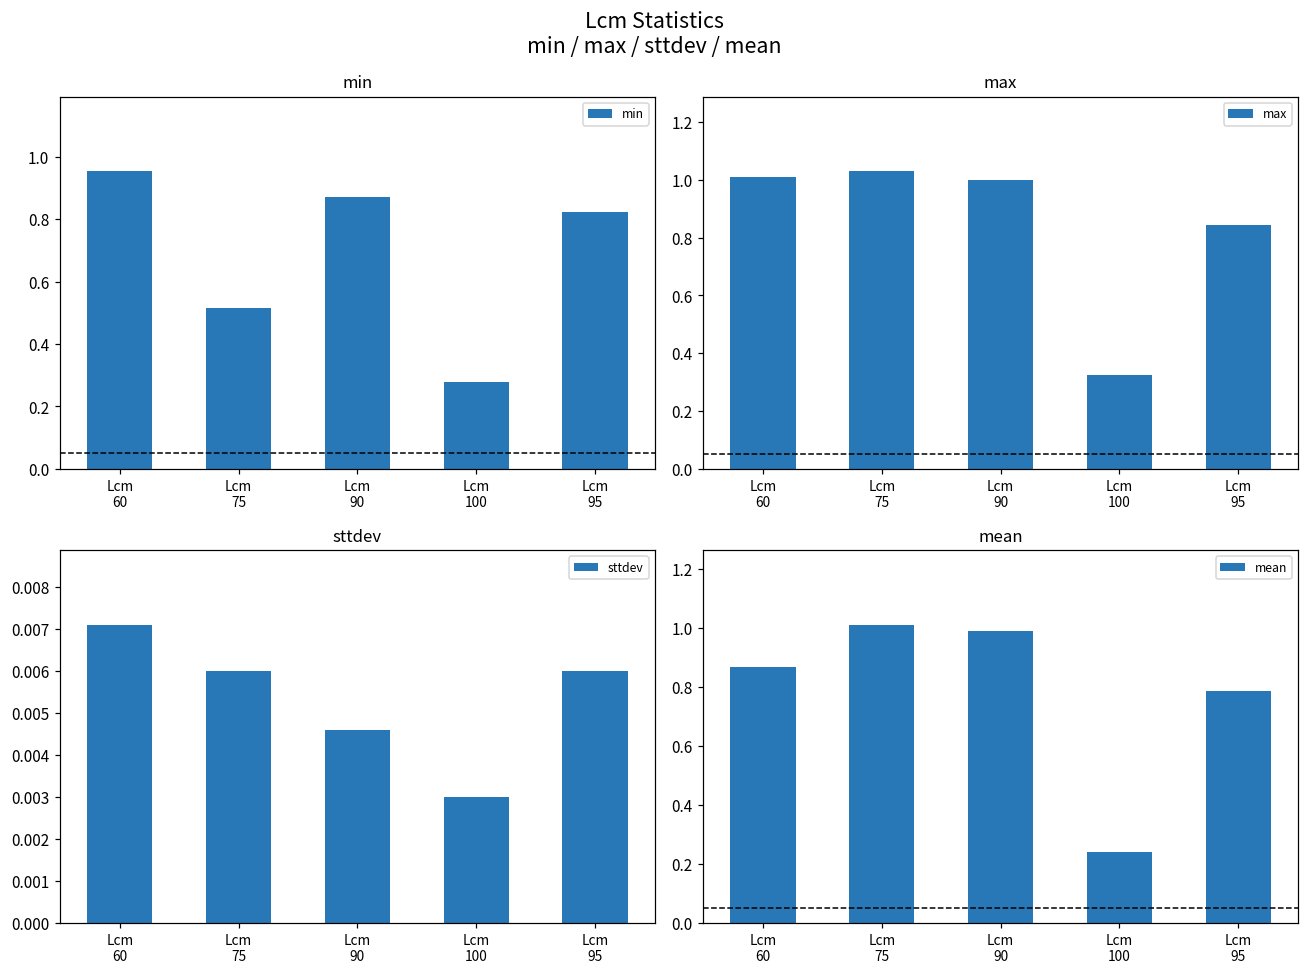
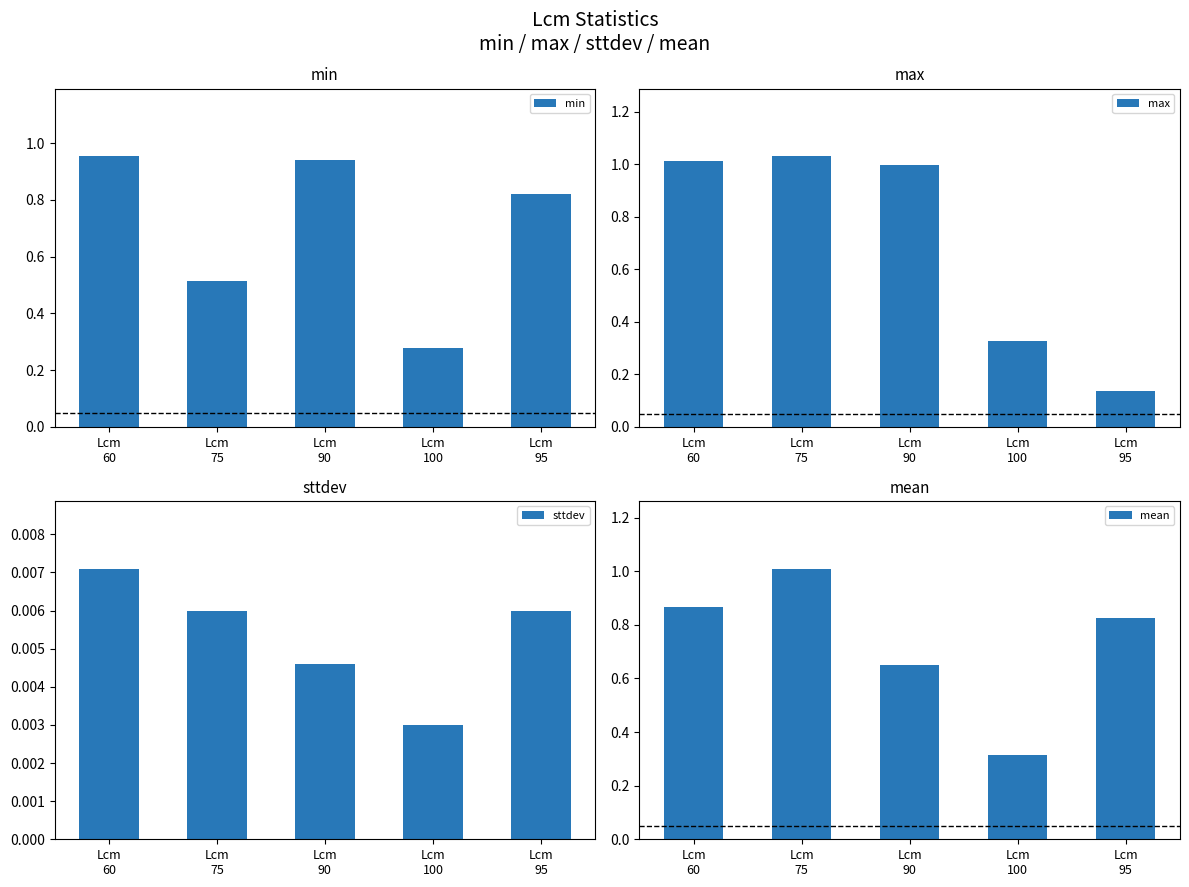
  {
    "min": {
      "Lcm 60": 0.95,
      "Lcm 75": 0.52,
-     "Lcm 90": 0.87,
+     "Lcm 90": 0.94,
      "Lcm 100": 0.28,
      "Lcm 95": 0.82
    },
    "max": {
      "Lcm 60": 1.01,
      "Lcm 75": 1.03,
      "Lcm 90": 1.00,
      "Lcm 100": 0.33,
-     "Lcm 95": 0.84
+     "Lcm 95": 0.14
    },
    "sttdev": {
      "Lcm 60": 0.0071,
      "Lcm 75": 0.0060,
      "Lcm 90": 0.0046,
      "Lcm 100": 0.0030,
      "Lcm 95": 0.0060
    },
    "mean": {
      "Lcm 60": 0.87,
      "Lcm 75": 1.01,
-     "Lcm 90": 0.99,
-     "Lcm 100": 0.24,
-     "Lcm 95": 0.78
+     "Lcm 90": 0.65,
+     "Lcm 100": 0.31,
+     "Lcm 95": 0.83
    }
  }
